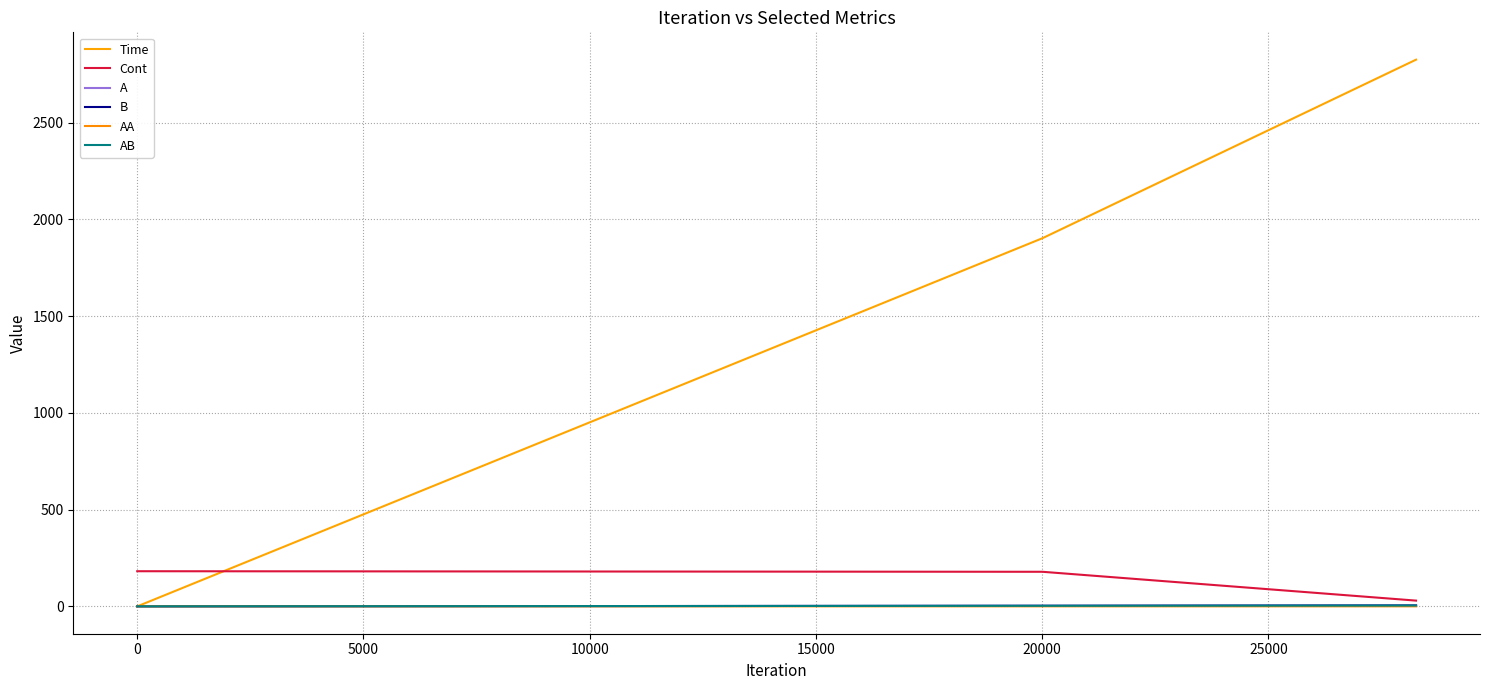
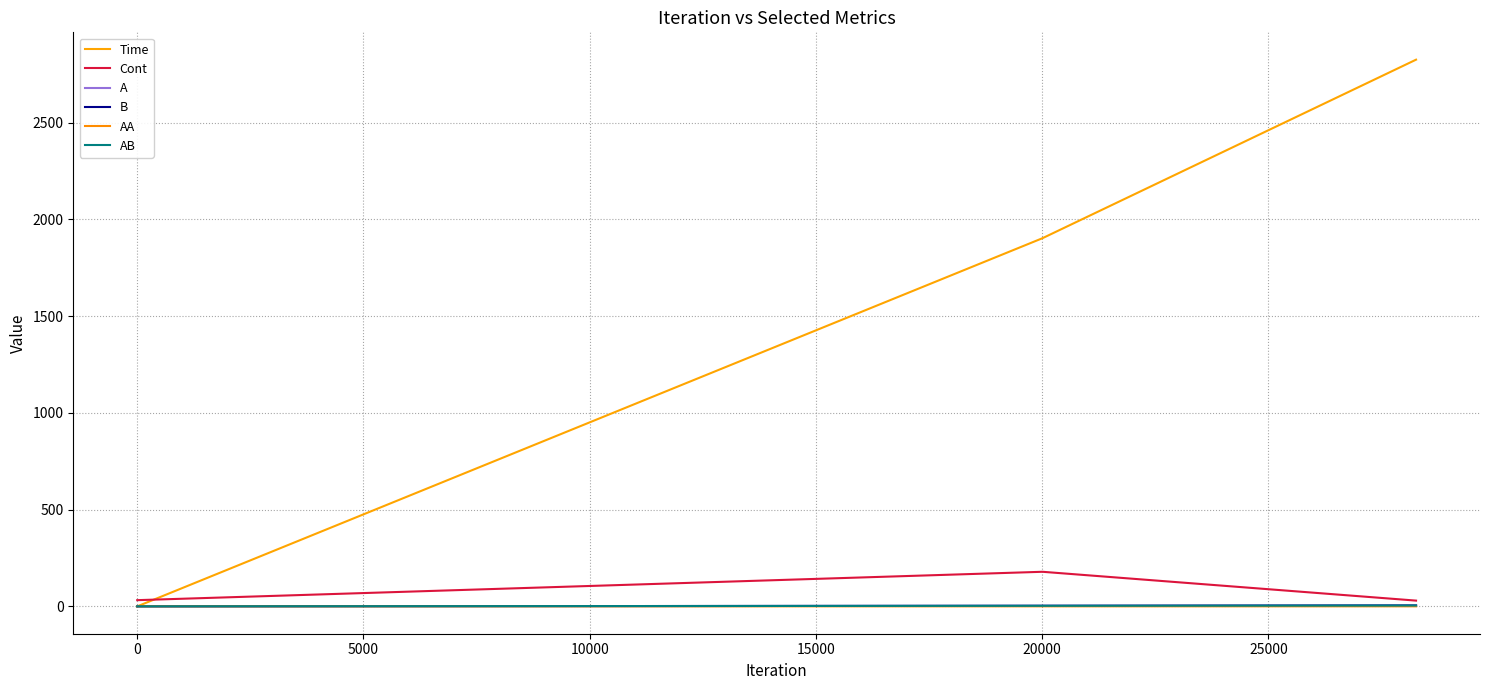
  {
    "Time": {
      "20000": 1900
    },
    "Cont": {
-     "0": 180,
+     "0": 30,
      "20000": 180
    },
    "AB": {
      "20000": 0
    }
  }
